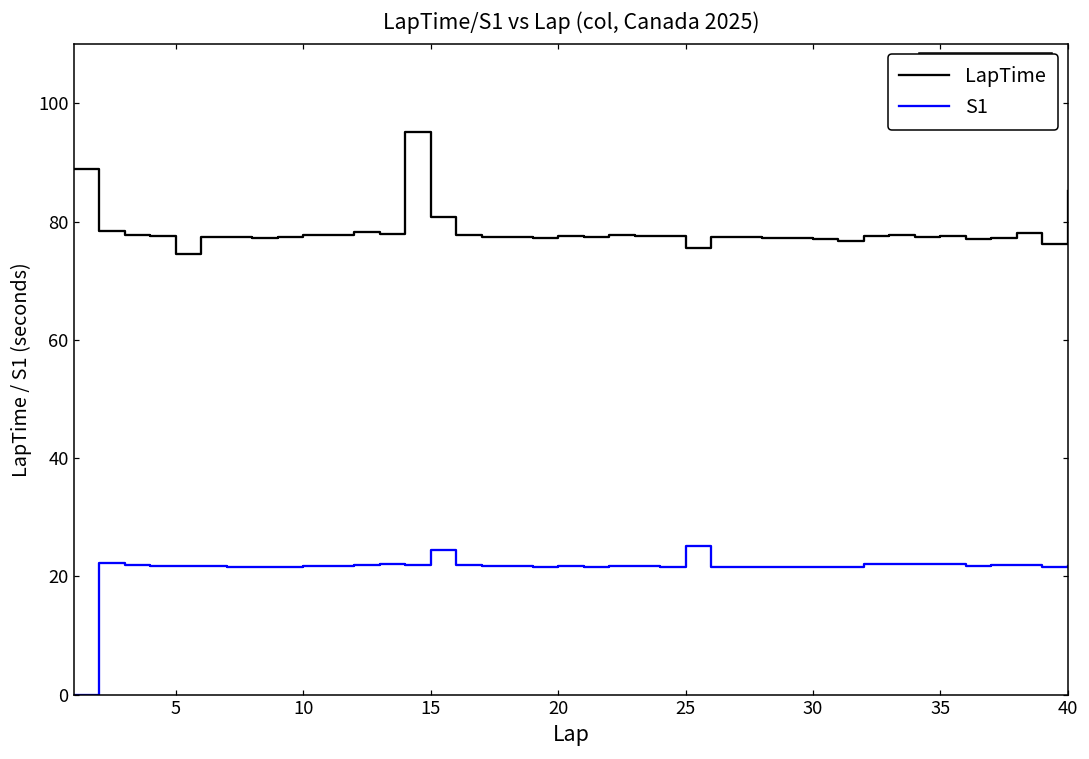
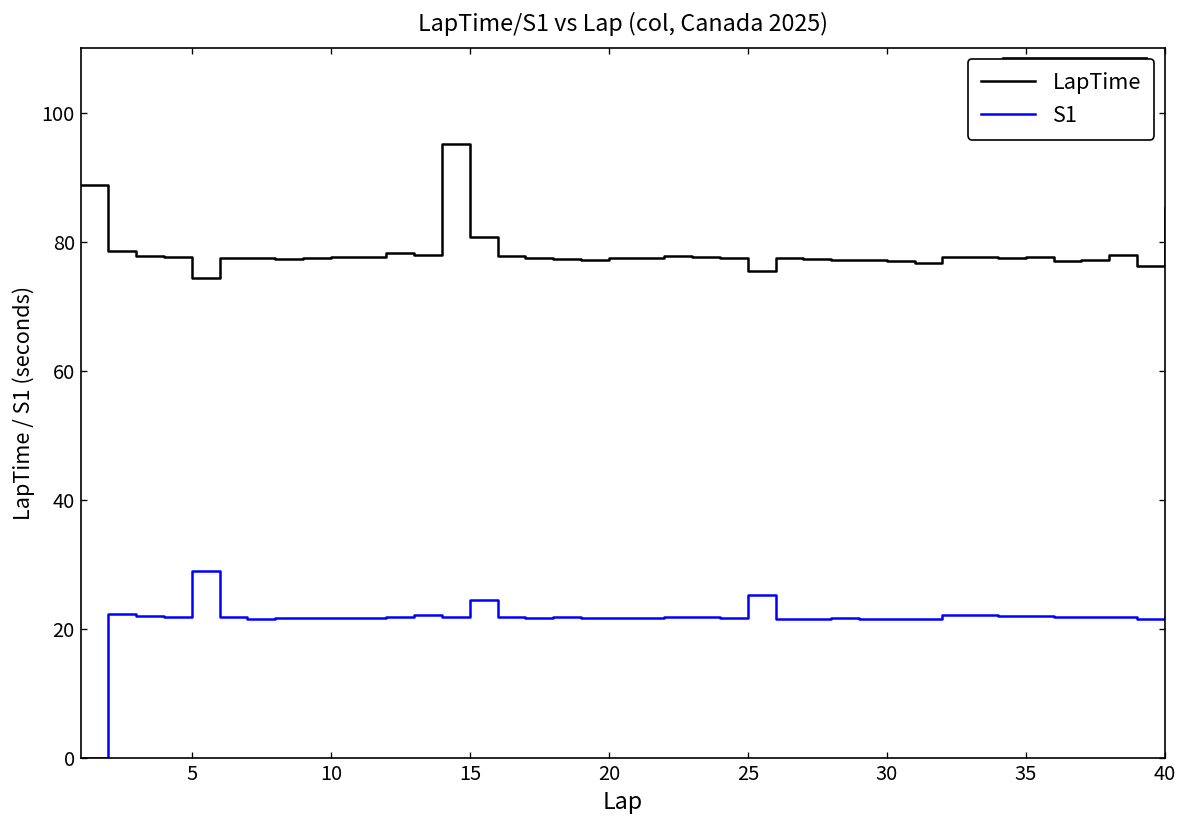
  {
    "LapTime": {
      "5": 74,
      "10": 78,
      "15": 81,
      "20": 78,
      "25": 76,
      "30": 77,
      "35": 78,
      "40": 85
    },
    "S1": {
-     "5": 22,
+     "5": 29,
      "10": 22,
      "15": 24,
      "20": 22,
      "25": 25,
      "30": 22,
      "35": 22,
      "40": 22
    }
  }
